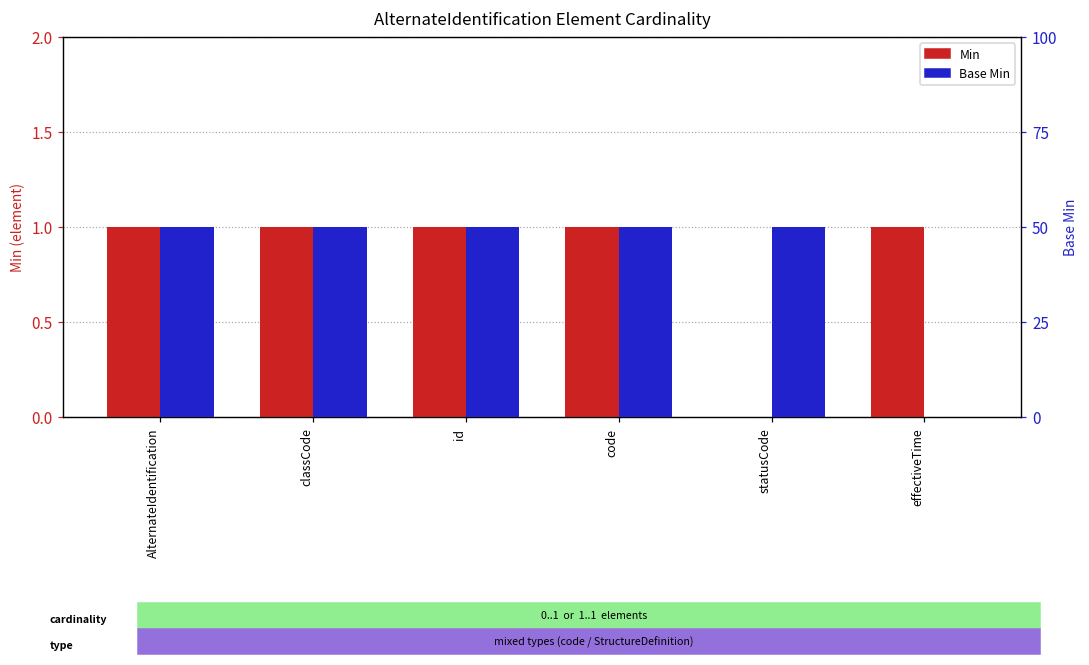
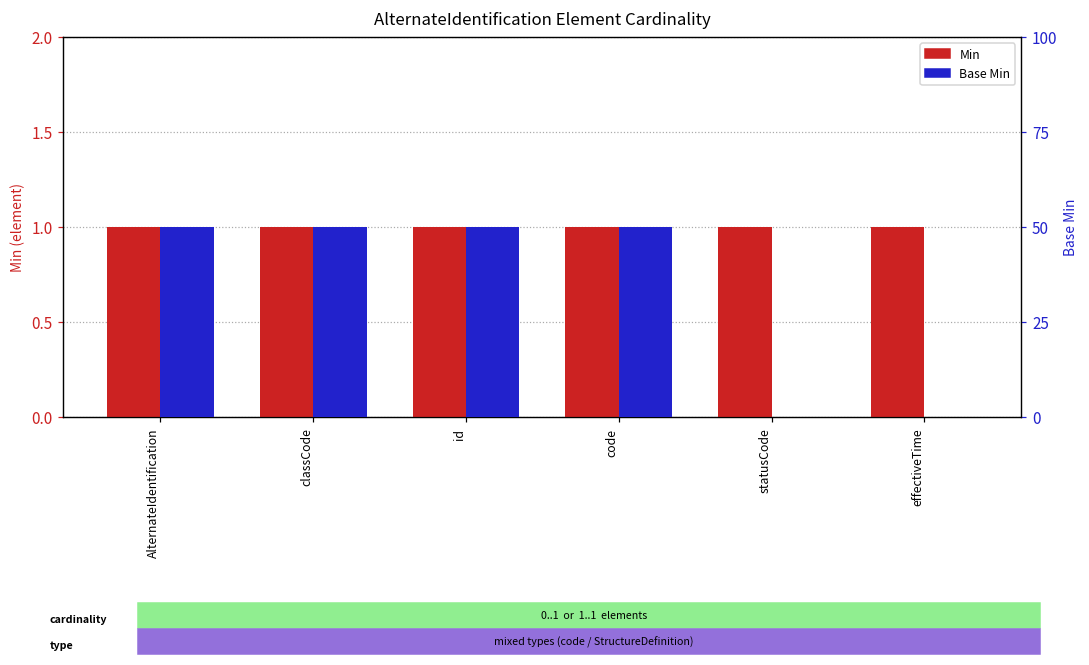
  {
    "Min": {
      "AlternateIdentification": 1,
      "classCode": 1,
      "id": 1,
      "code": 1,
-     "statusCode": 0,
+     "statusCode": 1,
      "effectiveTime": 1
    },
    "Base Min": {
      "AlternateIdentification": 50,
      "classCode": 50,
      "id": 50,
      "code": 50,
-     "statusCode": 50,
+     "statusCode": 0,
      "effectiveTime": 0
    }
  }
